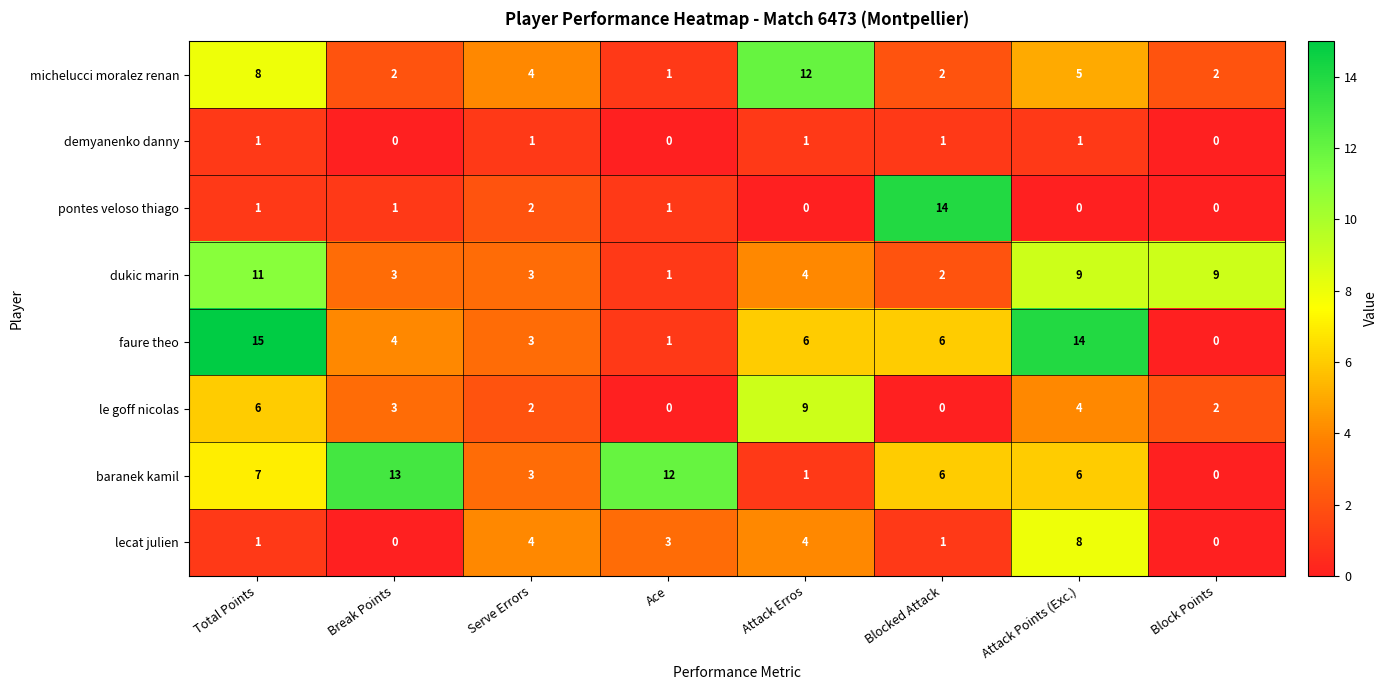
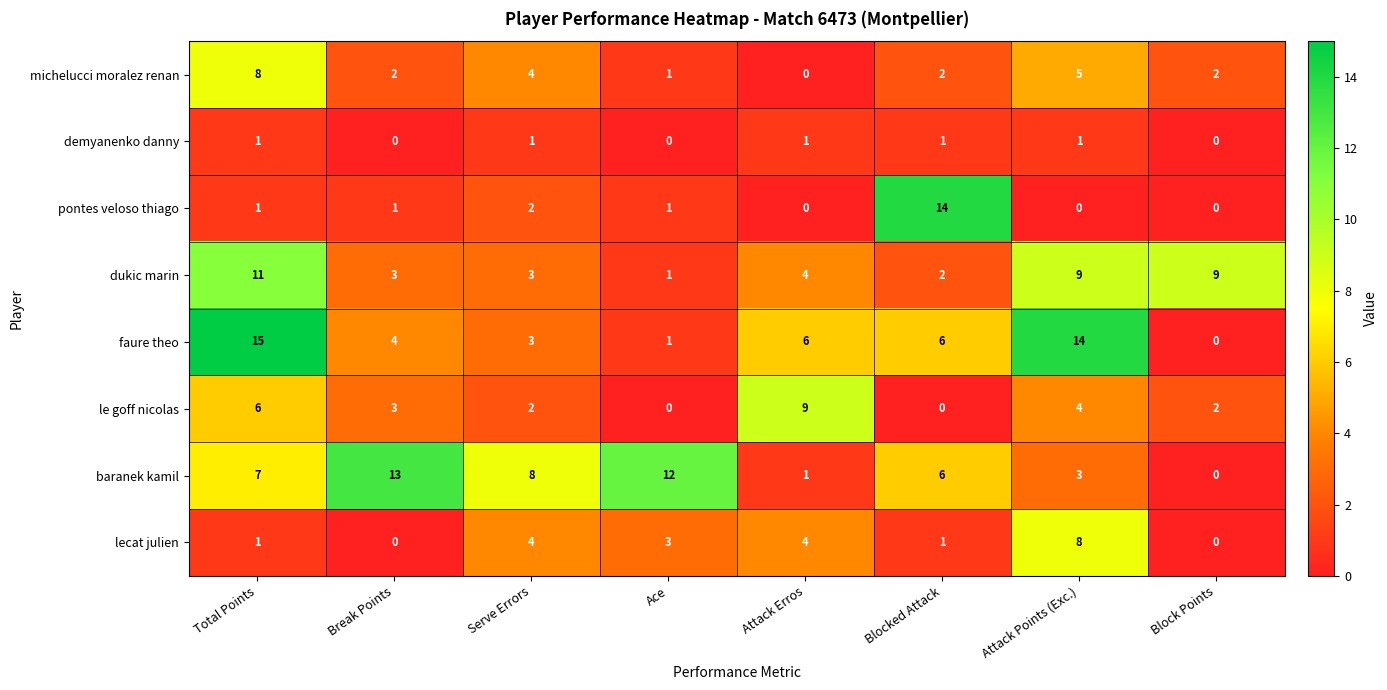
  {
    "michelucci moralez renan": {
      "Total Points": 8,
      "Break Points": 2,
      "Serve Errors": 4,
      "Ace": 1,
-     "Attack Erros": 12,
+     "Attack Erros": 0,
      "Blocked Attack": 2,
      "Attack Points (Exc.)": 5,
      "Block Points": 2
    },
    "demyanenko danny": {
      "Total Points": 1,
      "Break Points": 0,
      "Serve Errors": 1,
      "Ace": 0,
      "Attack Erros": 1,
      "Blocked Attack": 1,
      "Attack Points (Exc.)": 1,
      "Block Points": 0
    },
    "pontes veloso thiago": {
      "Total Points": 1,
      "Break Points": 1,
      "Serve Errors": 2,
      "Ace": 1,
      "Attack Erros": 0,
      "Blocked Attack": 14,
      "Attack Points (Exc.)": 0,
      "Block Points": 0
    },
    "dukic marin": {
      "Total Points": 11,
      "Break Points": 3,
      "Serve Errors": 3,
      "Ace": 1,
      "Attack Erros": 4,
      "Blocked Attack": 2,
      "Attack Points (Exc.)": 9,
      "Block Points": 9
    },
    "faure theo": {
      "Total Points": 15,
      "Break Points": 4,
      "Serve Errors": 3,
      "Ace": 1,
      "Attack Erros": 6,
      "Blocked Attack": 6,
      "Attack Points (Exc.)": 14,
      "Block Points": 0
    },
    "le goff nicolas": {
      "Total Points": 6,
      "Break Points": 3,
      "Serve Errors": 2,
      "Ace": 0,
      "Attack Erros": 9,
      "Blocked Attack": 0,
      "Attack Points (Exc.)": 4,
      "Block Points": 2
    },
    "baranek kamil": {
      "Total Points": 7,
      "Break Points": 13,
-     "Serve Errors": 3,
+     "Serve Errors": 8,
      "Ace": 12,
      "Attack Erros": 1,
      "Blocked Attack": 6,
-     "Attack Points (Exc.)": 6,
+     "Attack Points (Exc.)": 3,
      "Block Points": 0
    },
    "lecat julien": {
      "Total Points": 1,
      "Break Points": 0,
      "Serve Errors": 4,
      "Ace": 3,
      "Attack Erros": 4,
      "Blocked Attack": 1,
      "Attack Points (Exc.)": 8,
      "Block Points": 0
    }
  }
